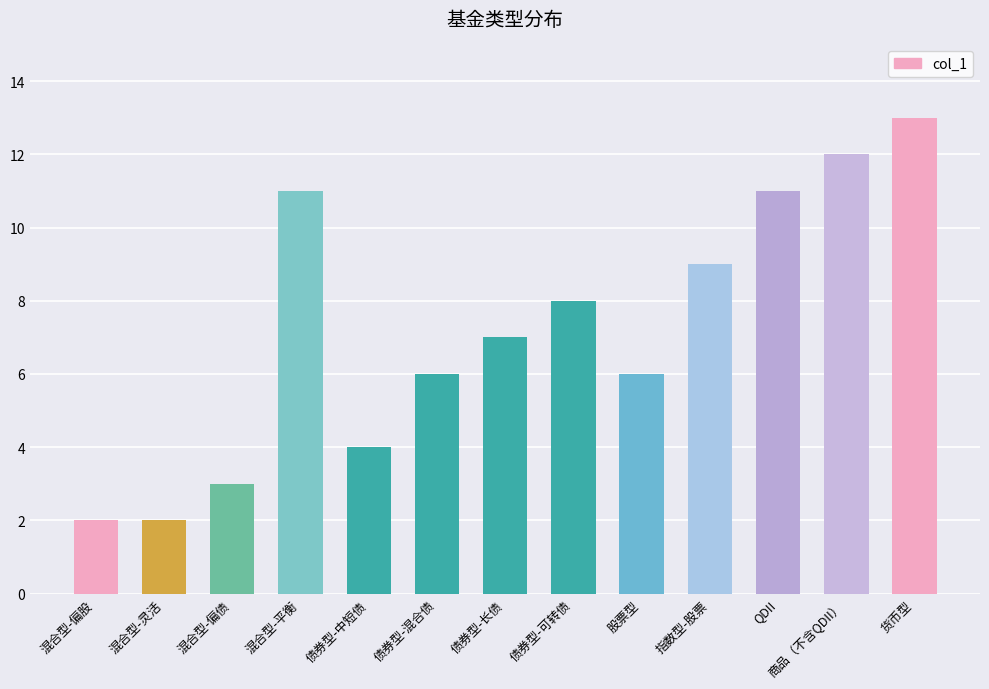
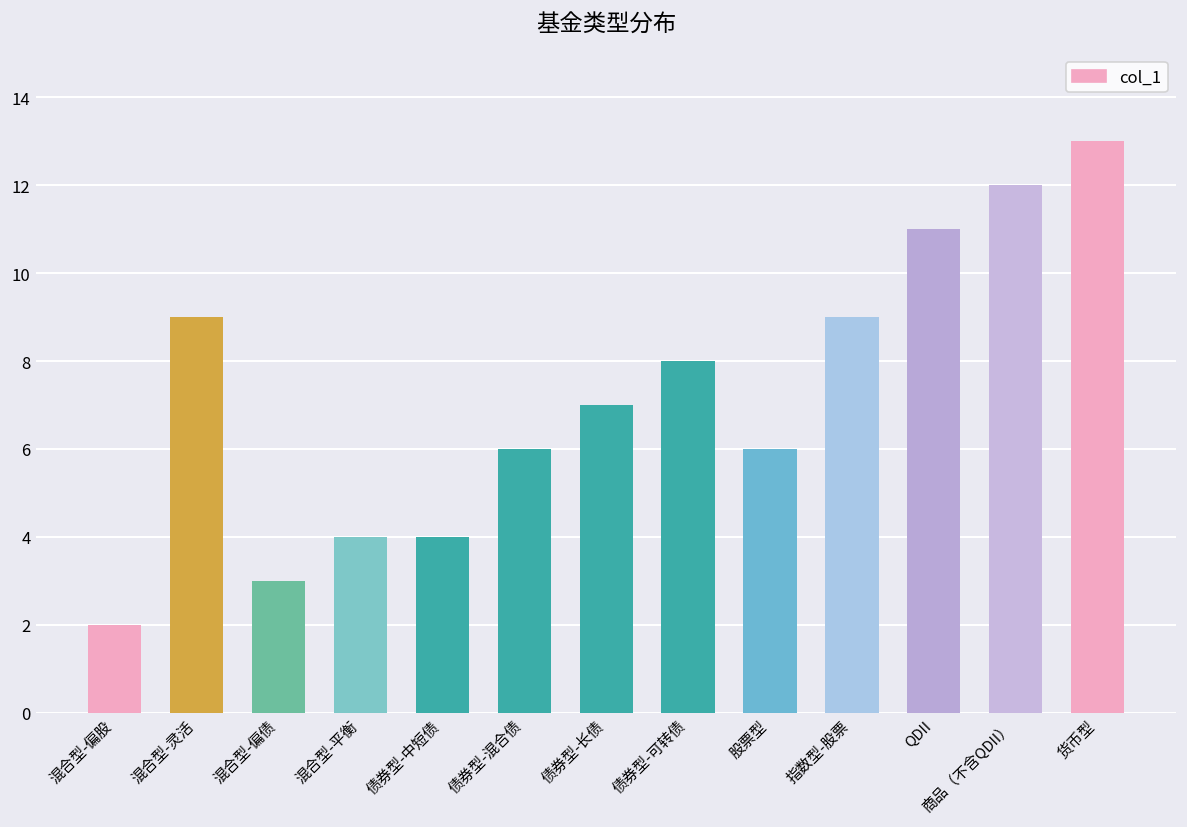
  {
    "混合型-偏股": 2,
-   "混合型-灵活": 2,
+   "混合型-灵活": 9,
    "混合型-偏债": 3,
-   "混合型-平衡": 11,
+   "混合型-平衡": 4,
    "债券型-中短债": 4,
    "债券型-混合债": 6,
    "债券型-长债": 7,
    "债券型-可转债": 8,
    "股票型": 6,
    "指数型-股票": 9,
    "QDII": 11,
    "商品（不含QDII）": 12,
    "货币型": 13
  }
